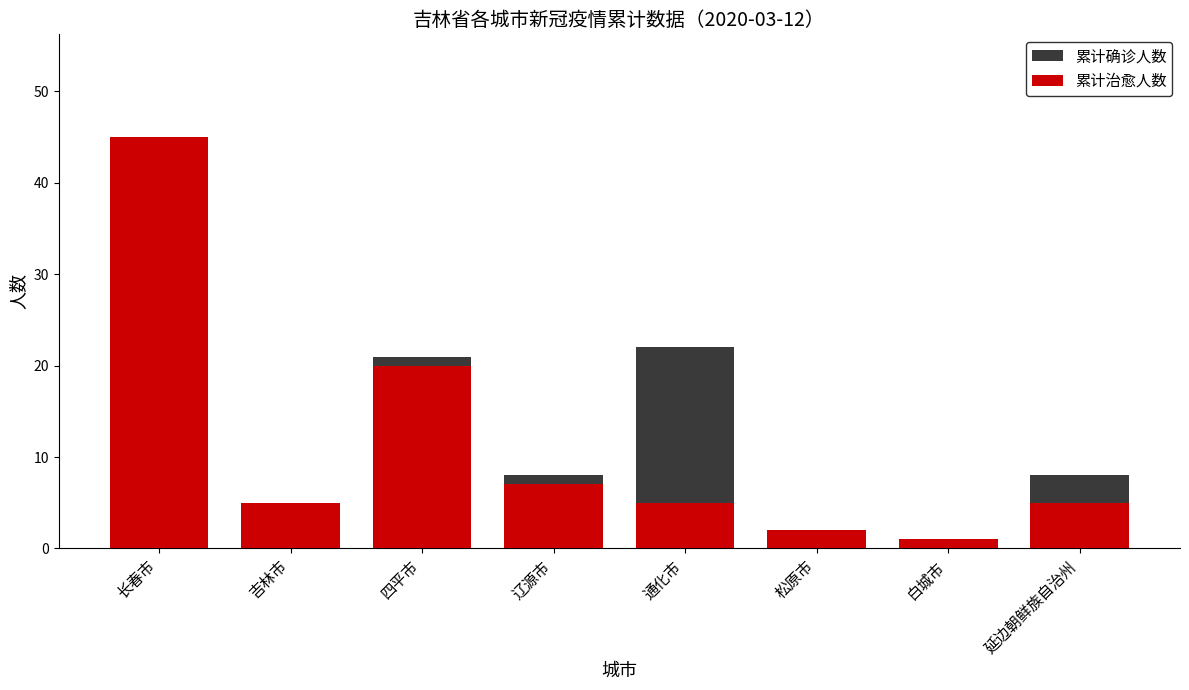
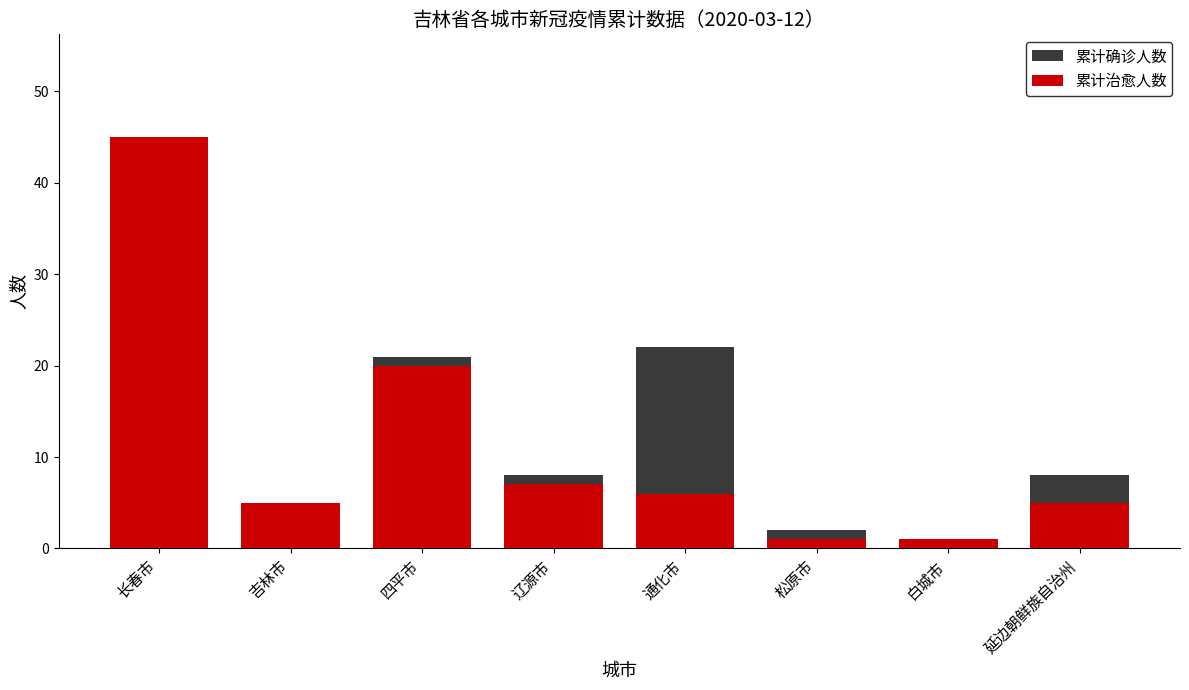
  {
    "累计确诊人数": {
      "长春市": 45,
      "吉林市": 5,
      "四平市": 21,
      "辽源市": 8,
      "通化市": 22,
-     "松原市": 1,
+     "松原市": 2,
      "白城市": 1,
      "延边朝鲜族自治州": 8
    },
    "累计治愈人数": {
      "长春市": 45,
      "吉林市": 5,
-     "通化市": 5,
-     "松原市": 2,
+     "通化市": 6,
+     "松原市": 1,
      "白城市": 1
    }
  }
